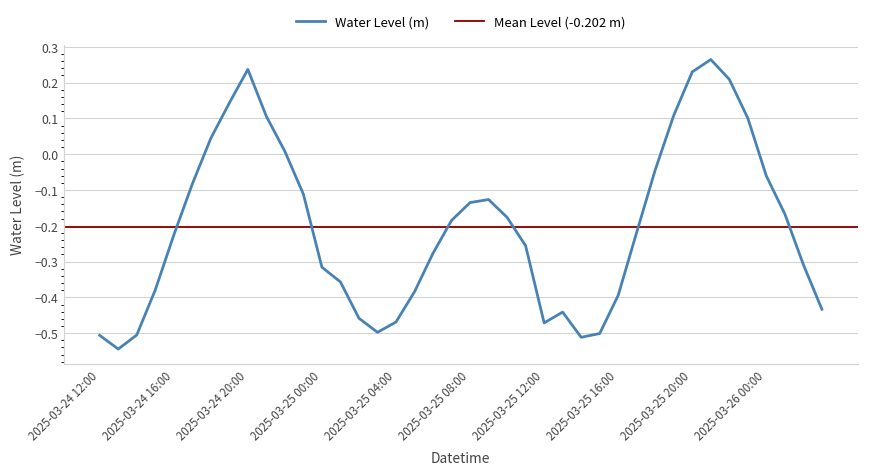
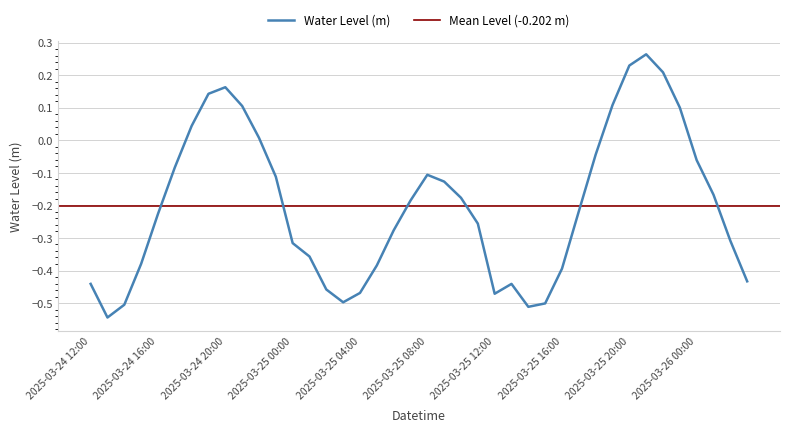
  {
-   "2025-03-24 12:00": -0.51,
+   "2025-03-24 12:00": -0.44,
    "2025-03-24 16:00": -0.23,
-   "2025-03-24 20:00": 0.24,
+   "2025-03-24 20:00": 0.16,
    "2025-03-25 00:00": -0.32,
    "2025-03-25 04:00": -0.47,
-   "2025-03-25 08:00": -0.14,
+   "2025-03-25 08:00": -0.11,
    "2025-03-25 12:00": -0.47,
    "2025-03-25 16:00": -0.39,
    "2025-03-25 20:00": 0.23,
    "2025-03-26 00:00": -0.06
  }
